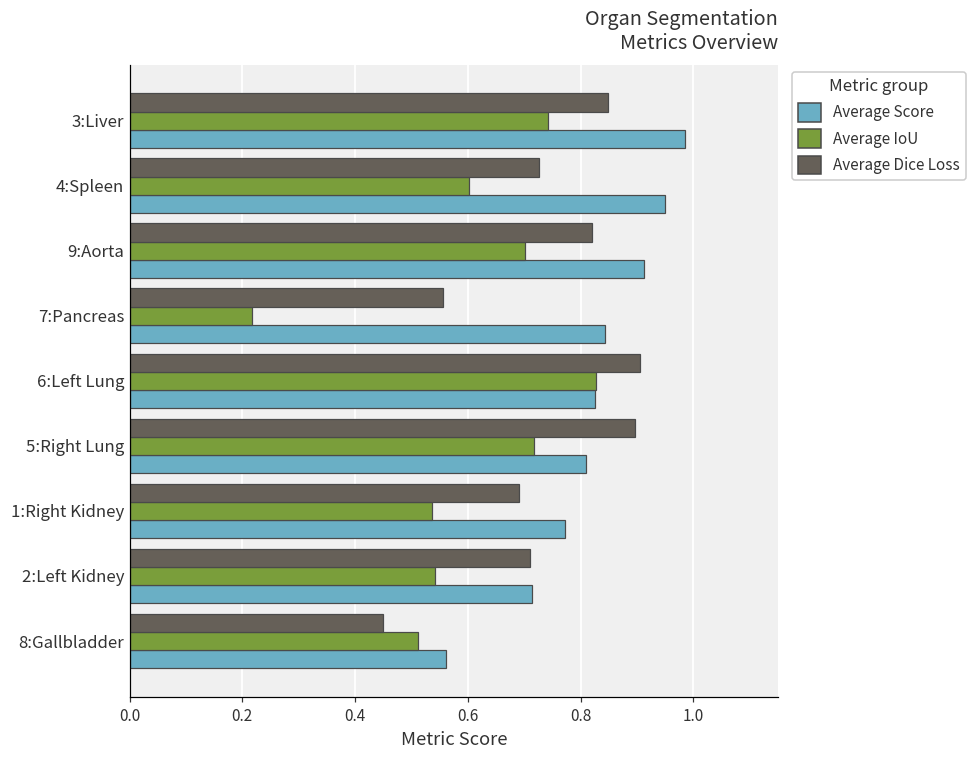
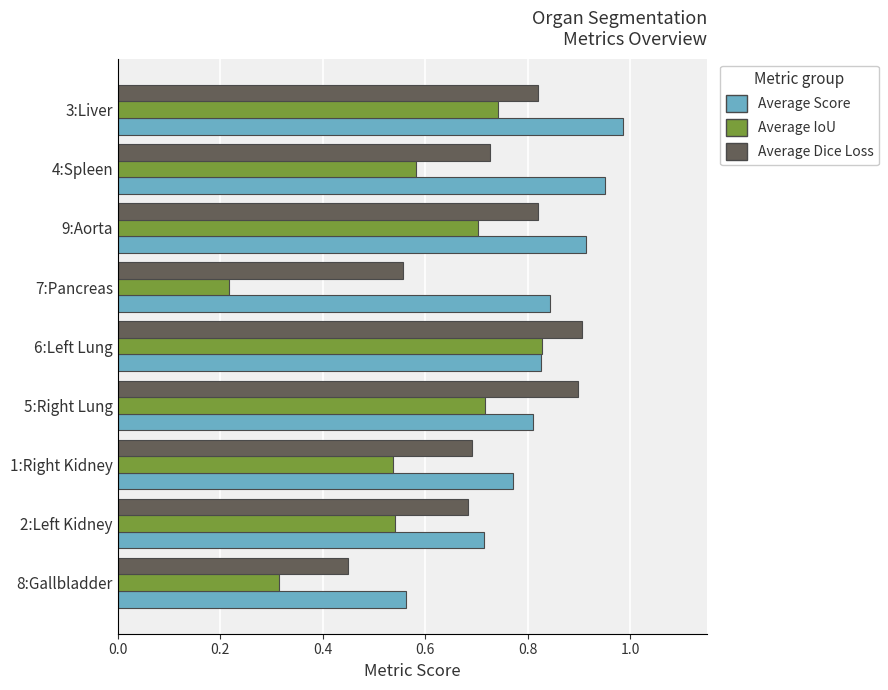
  {
    "Average Score": {
      "3:Liver": 0.99,
      "4:Spleen": 0.95,
      "9:Aorta": 0.91,
      "7:Pancreas": 0.84,
      "6:Left Lung": 0.83,
      "5:Right Lung": 0.81,
      "1:Right Kidney": 0.77,
      "2:Left Kidney": 0.71,
      "8:Gallbladder": 0.56
    },
    "Average IoU": {
      "3:Liver": 0.74,
-     "4:Spleen": 0.60,
+     "4:Spleen": 0.58,
      "9:Aorta": 0.70,
      "7:Pancreas": 0.22,
      "6:Left Lung": 0.83,
      "5:Right Lung": 0.72,
      "1:Right Kidney": 0.54,
      "2:Left Kidney": 0.54,
-     "8:Gallbladder": 0.51
+     "8:Gallbladder": 0.31
    },
    "Average Dice Loss": {
-     "3:Liver": 0.85,
+     "3:Liver": 0.82,
      "4:Spleen": 0.73,
      "9:Aorta": 0.82,
      "7:Pancreas": 0.56,
      "6:Left Lung": 0.91,
      "5:Right Lung": 0.90,
      "1:Right Kidney": 0.69,
-     "2:Left Kidney": 0.71,
+     "2:Left Kidney": 0.68,
      "8:Gallbladder": 0.45
    }
  }
